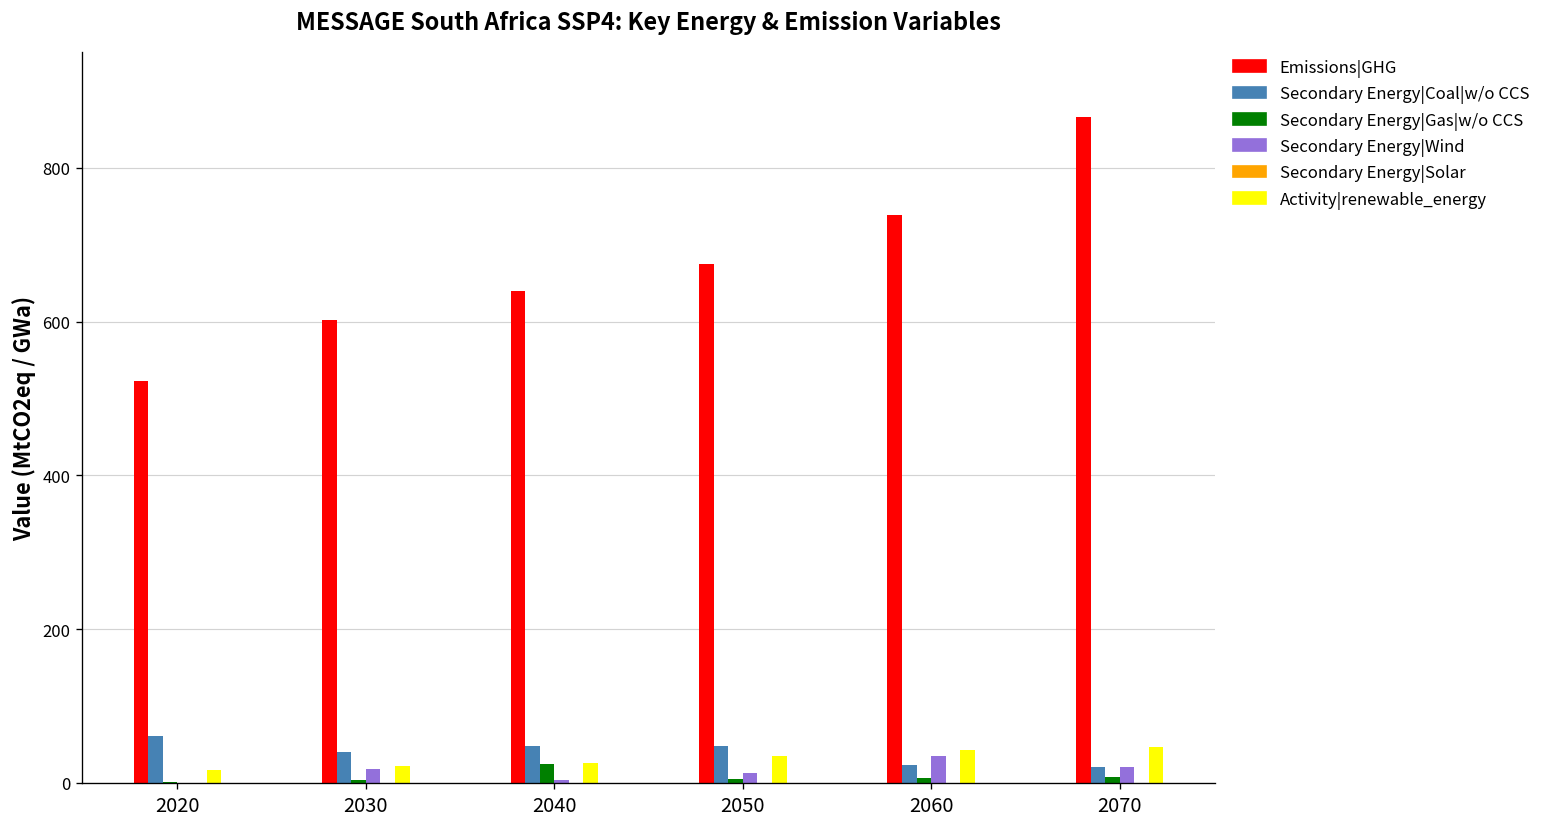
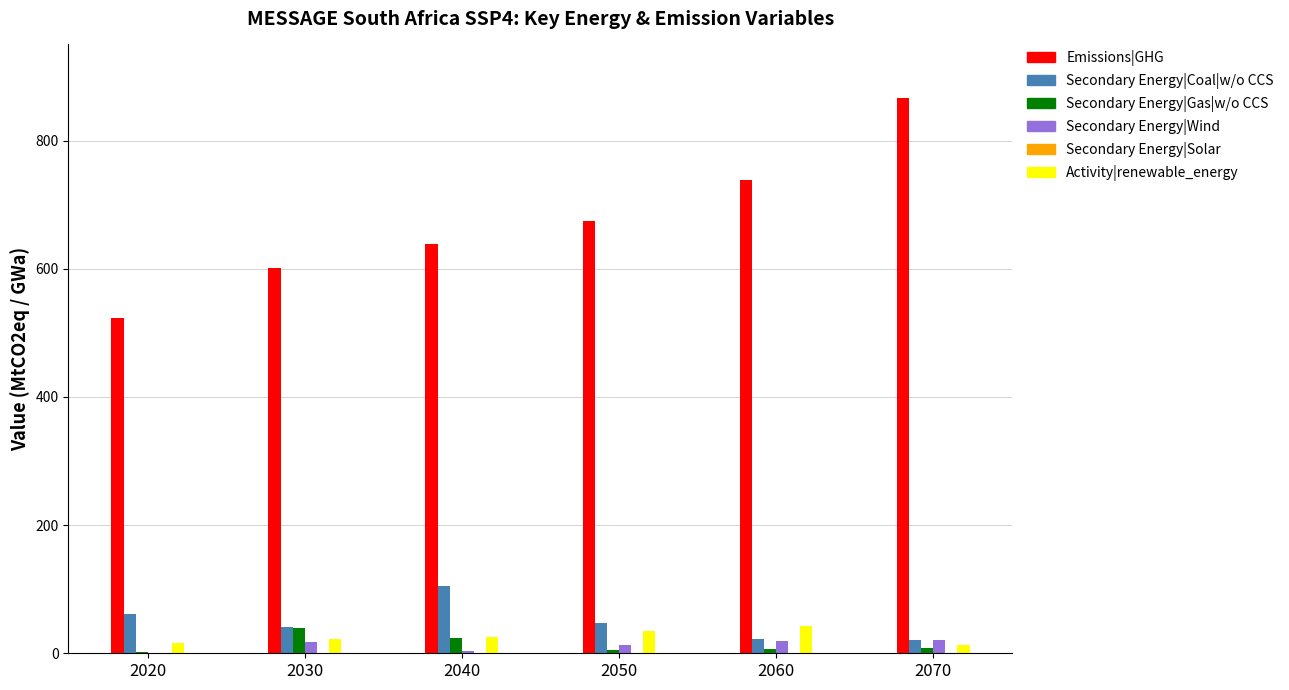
  {
    "Emissions|GHG": {
      "2020": 520,
      "2030": 600,
      "2040": 640,
      "2050": 680,
      "2060": 740,
      "2070": 870
    },
    "Secondary Energy|Coal|w/o CCS": {
      "2020": 60,
      "2030": 40,
-     "2040": 50,
+     "2040": 100,
      "2050": 50,
      "2060": 20,
      "2070": 20
    },
    "Secondary Energy|Gas|w/o CCS": {
-     "2030": 0,
+     "2030": 40,
      "2040": 20,
      "2050": 10,
      "2060": 10,
      "2070": 10
    },
    "Secondary Energy|Wind": {
      "2030": 20,
      "2040": 0,
      "2050": 10,
-     "2060": 40,
+     "2060": 20,
      "2070": 20
    },
    "Activity|renewable_energy": {
      "2020": 20,
      "2030": 20,
      "2040": 30,
      "2050": 40,
      "2060": 40,
-     "2070": 50
+     "2070": 10
    }
  }
